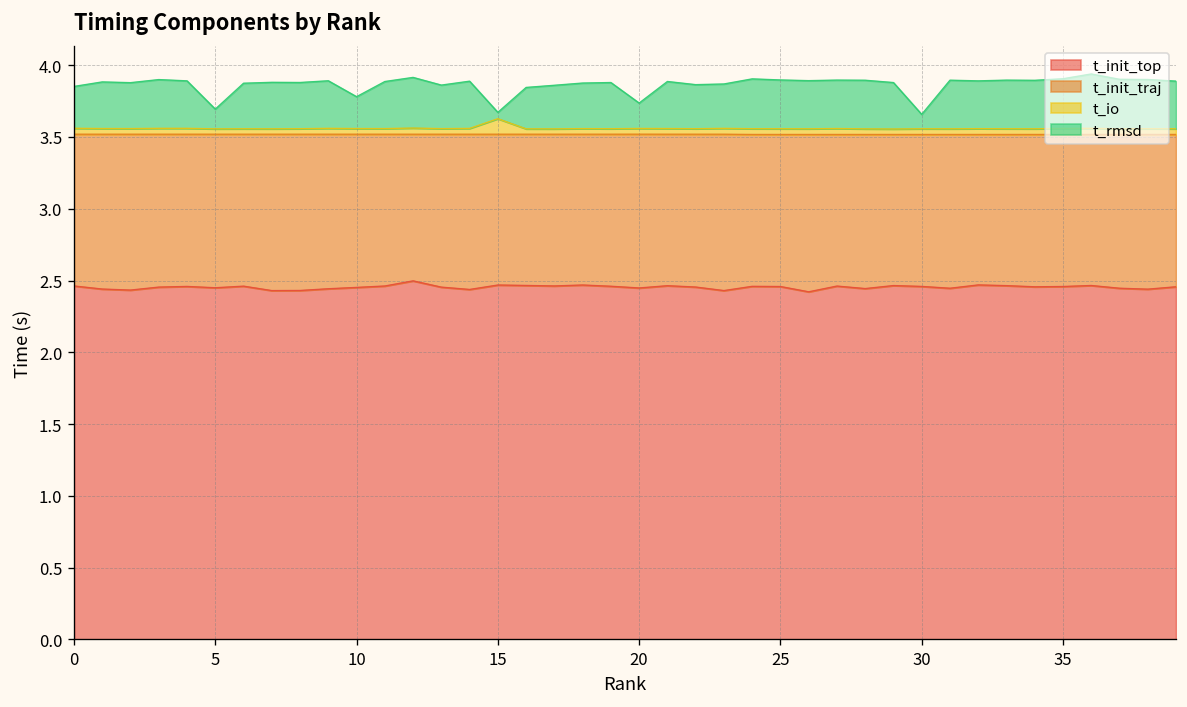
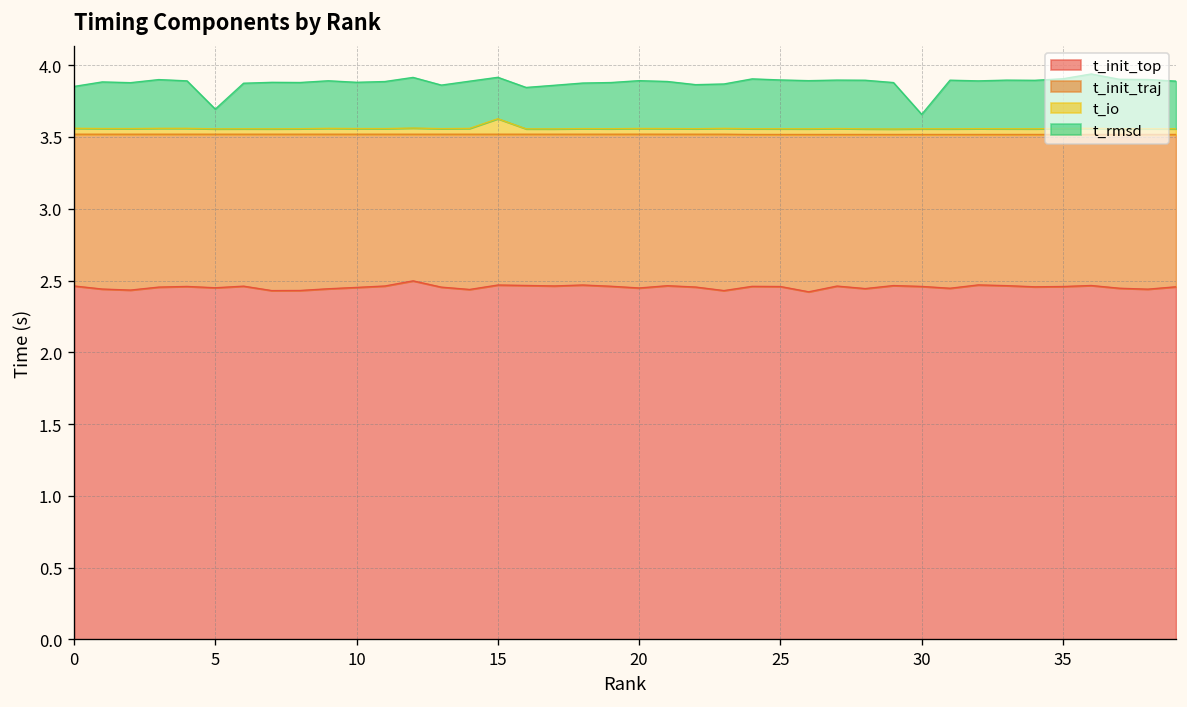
  {
    "t_io": {
      "0": 0.04,
      "5": 0.04,
      "10": 0.04,
      "15": 0.11,
      "20": 0.04,
      "25": 0.04,
      "30": 0.04
    },
    "t_rmsd": {
      "0": 0.29,
      "5": 0.14,
-     "10": 0.22,
-     "15": 0.04,
-     "20": 0.18,
+     "10": 0.32,
+     "15": 0.29,
+     "20": 0.33,
      "25": 0.34,
      "30": 0.10
    }
  }
